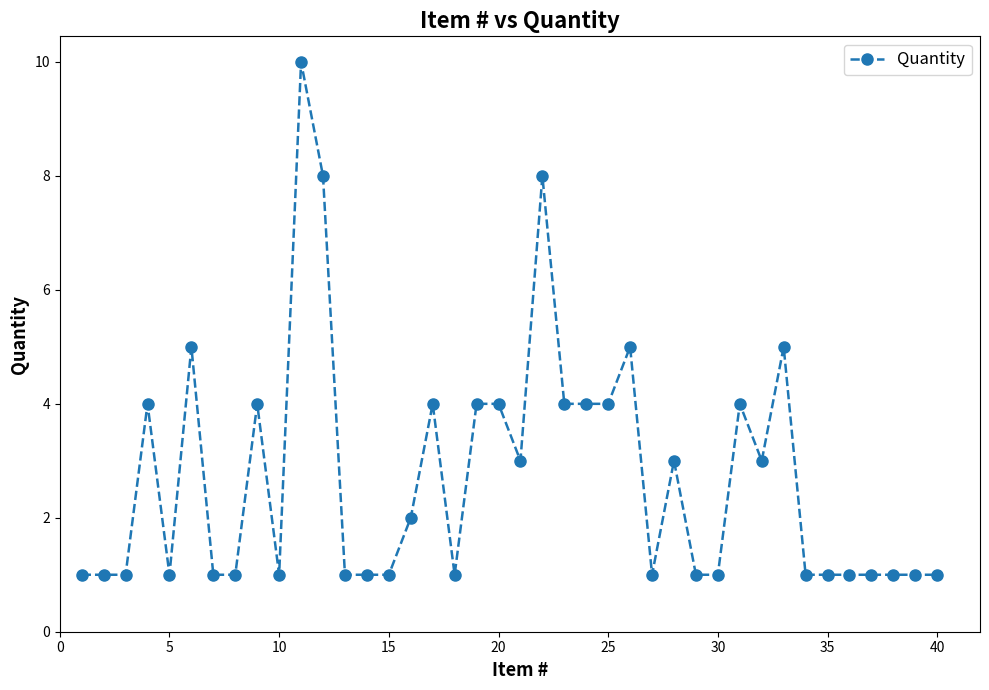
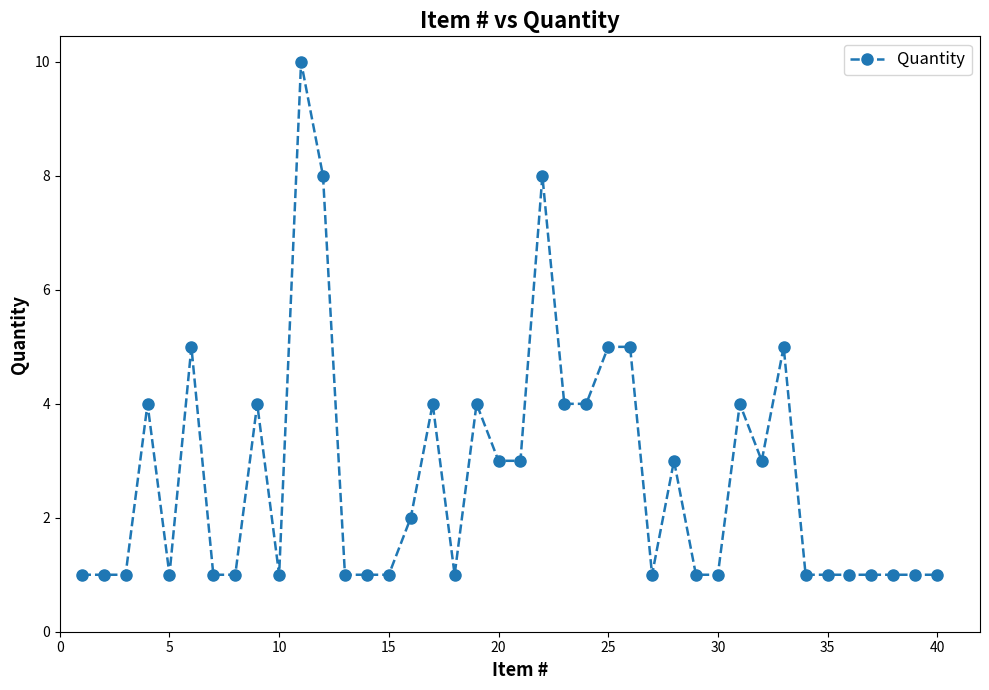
  {
    "5": 1,
    "10": 1,
    "15": 1,
-   "20": 4,
-   "25": 4,
+   "20": 3,
+   "25": 5,
    "30": 1,
    "35": 1,
    "40": 1
  }
